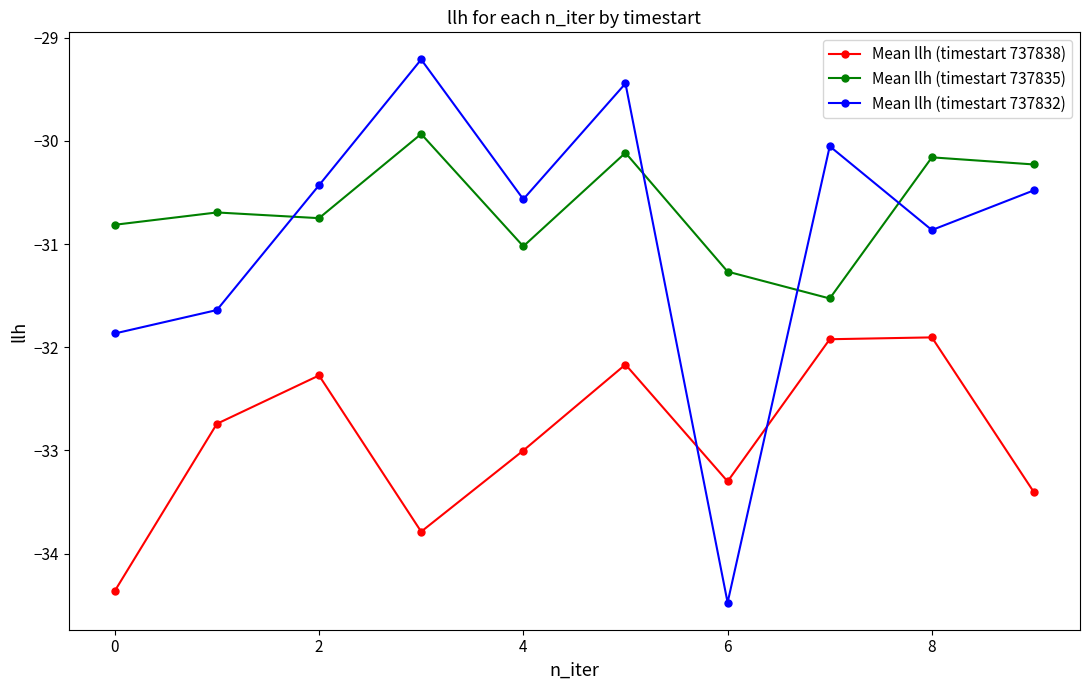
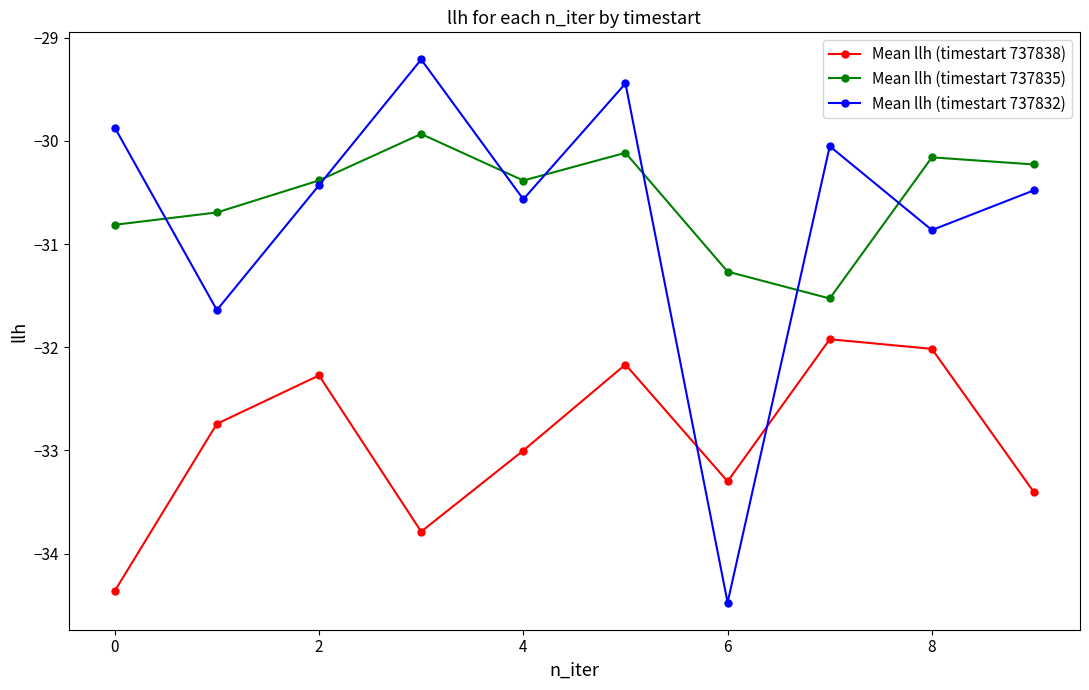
  {
    "Mean llh (timestart 737838)": {
      "0": -34.36,
      "2": -32.27,
      "4": -33.00,
      "6": -33.30,
-     "8": -31.90
+     "8": -32.02
    },
    "Mean llh (timestart 737835)": {
      "0": -30.81,
-     "2": -30.75,
-     "4": -31.02,
+     "2": -30.38,
+     "4": -30.38,
      "6": -31.27,
      "8": -30.16
    },
    "Mean llh (timestart 737832)": {
-     "0": -31.87,
+     "0": -29.87,
      "2": -30.43,
      "4": -30.57,
      "6": -34.47,
      "8": -30.86
    }
  }
